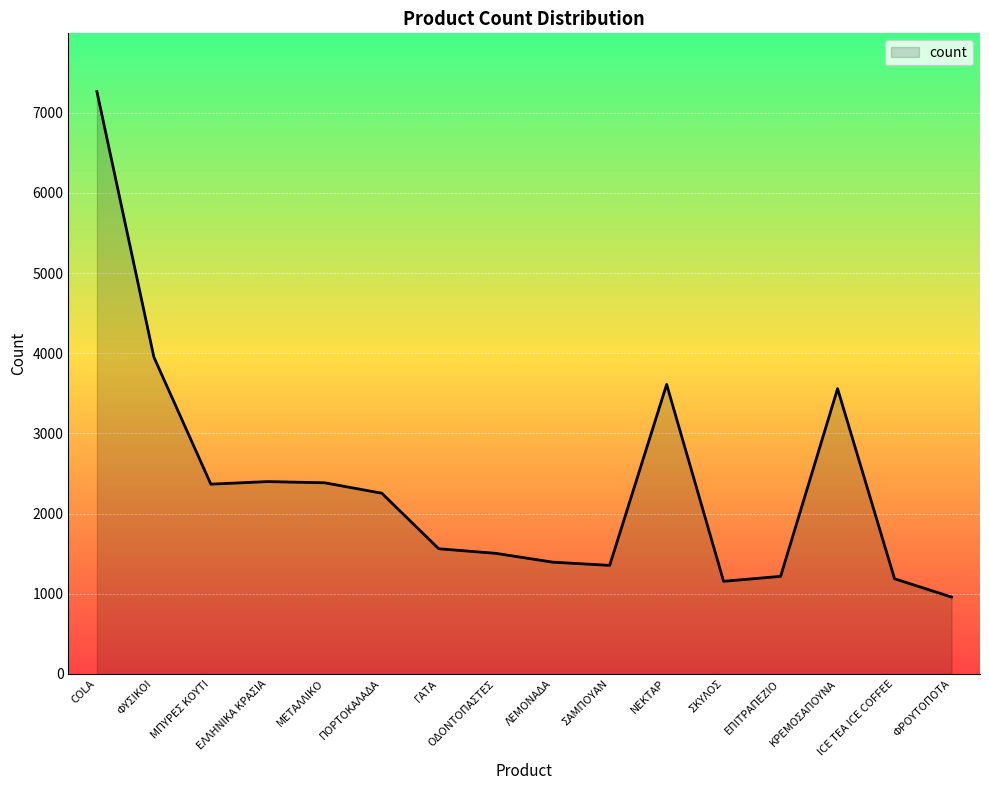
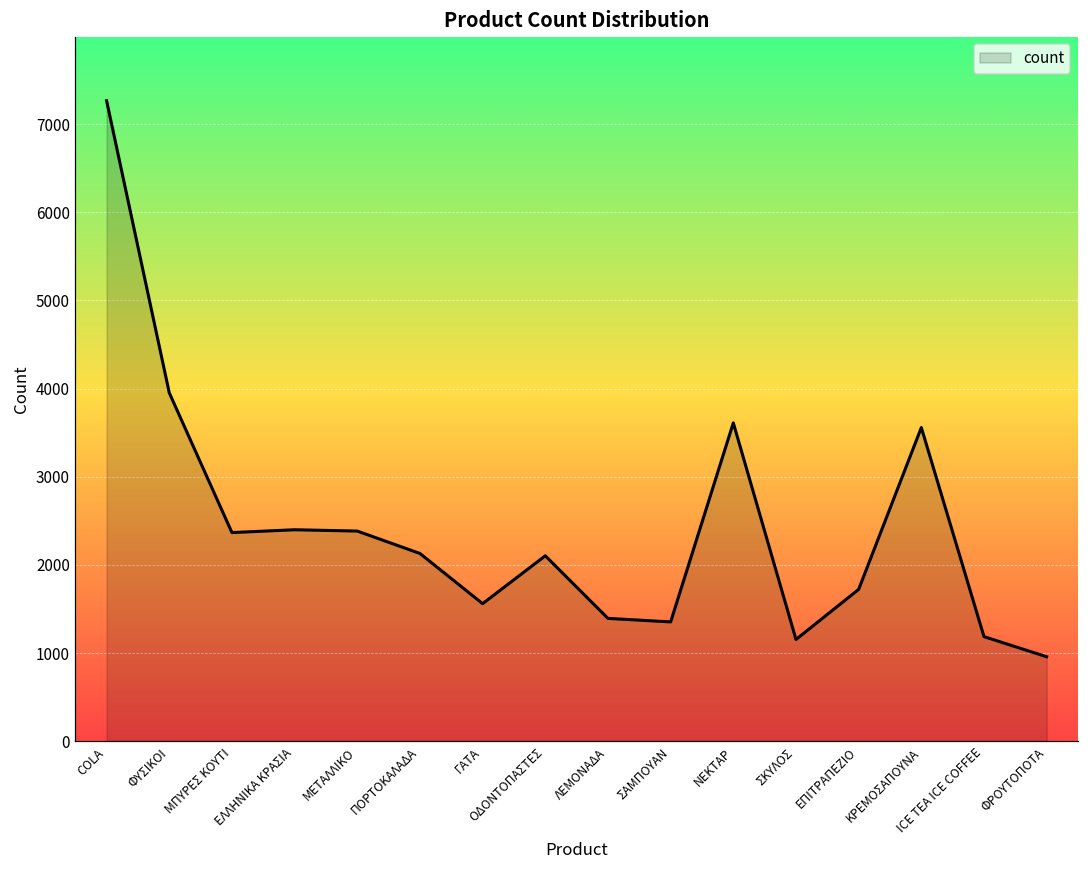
  {
    "COLA": 7300,
    "ΦΥΣΙΚΟΙ": 4000,
    "ΜΠΥΡΕΣ ΚΟΥΤΙ": 2400,
    "ΕΛΛΗΝΙΚΑ ΚΡΑΣΙΑ": 2400,
    "ΜΕΤΑΛΛΙΚΟ": 2400,
-   "ΠΟΡΤΟΚΑΛΑΔΑ": 2300,
+   "ΠΟΡΤΟΚΑΛΑΔΑ": 2100,
    "ΓΑΤΑ": 1600,
-   "ΟΔΟΝΤΟΠΑΣΤΕΣ": 1500,
+   "ΟΔΟΝΤΟΠΑΣΤΕΣ": 2100,
    "ΛΕΜΟΝΑΔΑ": 1400,
    "ΣΑΜΠΟΥΑΝ": 1400,
    "ΝΕΚΤΑΡ": 3600,
    "ΣΚΥΛΟΣ": 1200,
-   "ΕΠΙΤΡΑΠΕΖΙΟ": 1200,
+   "ΕΠΙΤΡΑΠΕΖΙΟ": 1700,
    "ΚΡΕΜΟΣΑΠΟΥΝΑ": 3600,
    "ICE TEA ICE COFFEE": 1200,
    "ΦΡΟΥΤΟΠΟΤΑ": 1000
  }
